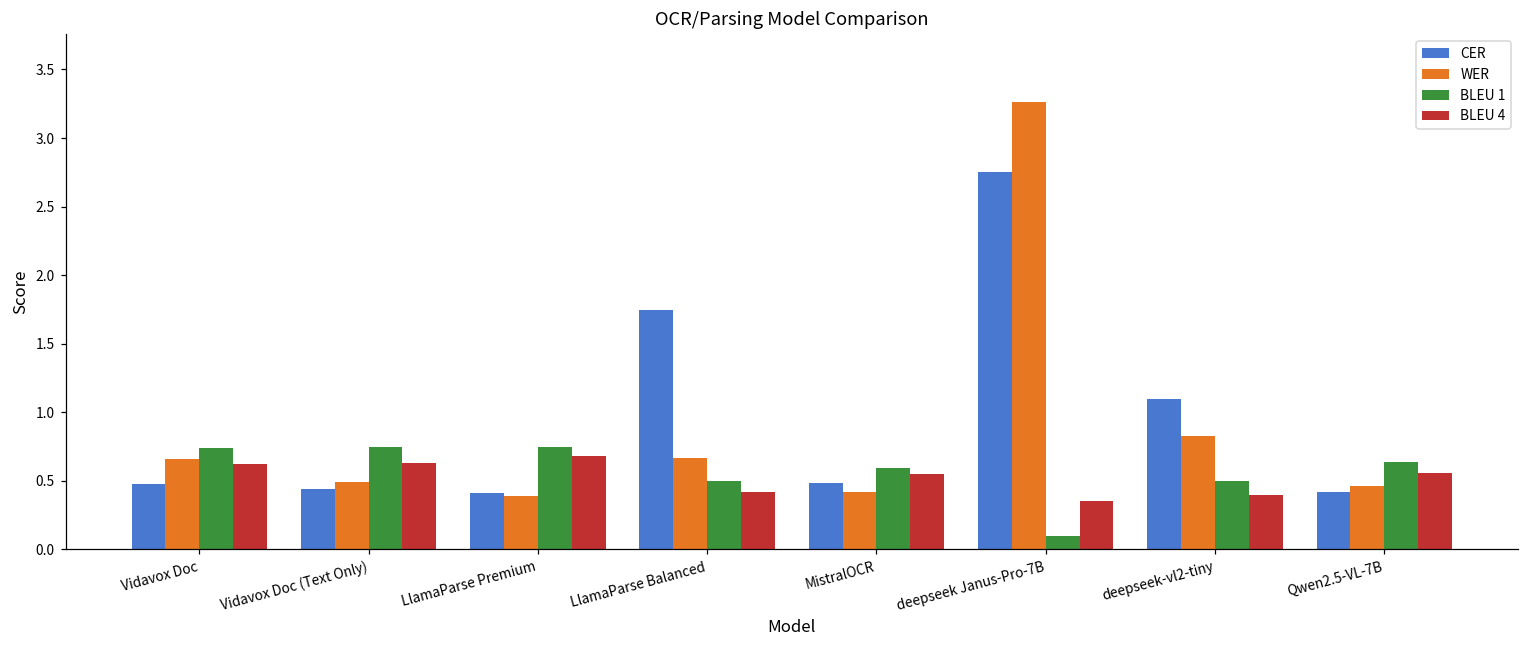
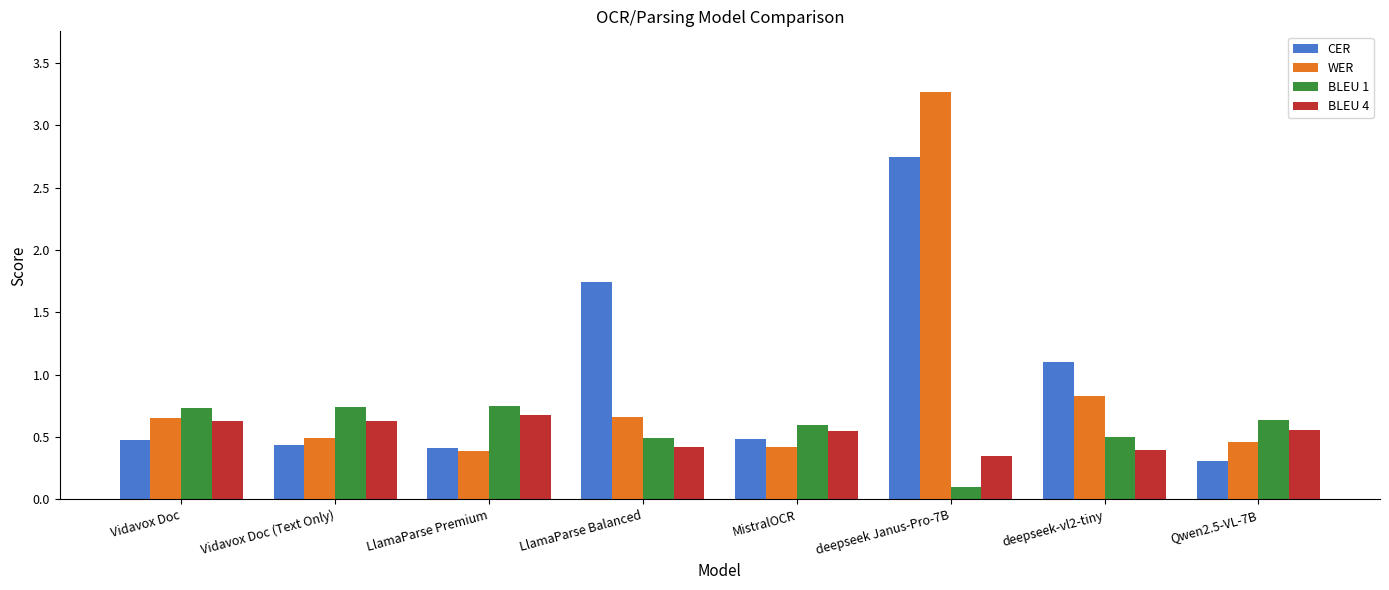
  {
    "CER": {
      "Vidavox Doc": 0.48,
      "Vidavox Doc (Text Only)": 0.44,
      "LlamaParse Premium": 0.41,
      "LlamaParse Balanced": 1.74,
      "MistralOCR": 0.49,
      "deepseek Janus-Pro-7B": 2.75,
      "deepseek-vl2-tiny": 1.10,
-     "Qwen2.5-VL-7B": 0.42
+     "Qwen2.5-VL-7B": 0.31
    },
    "WER": {
      "Vidavox Doc": 0.66,
      "Vidavox Doc (Text Only)": 0.49,
      "LlamaParse Premium": 0.39,
      "LlamaParse Balanced": 0.66,
      "MistralOCR": 0.42,
      "deepseek Janus-Pro-7B": 3.27,
      "deepseek-vl2-tiny": 0.83,
      "Qwen2.5-VL-7B": 0.46
    },
    "BLEU 1": {
      "Vidavox Doc": 0.74,
      "Vidavox Doc (Text Only)": 0.74,
      "LlamaParse Premium": 0.75,
      "LlamaParse Balanced": 0.50,
      "MistralOCR": 0.60,
      "deepseek Janus-Pro-7B": 0.10,
      "deepseek-vl2-tiny": 0.50,
      "Qwen2.5-VL-7B": 0.64
    },
    "BLEU 4": {
      "Vidavox Doc": 0.63,
      "Vidavox Doc (Text Only)": 0.63,
      "LlamaParse Premium": 0.68,
      "LlamaParse Balanced": 0.42,
      "MistralOCR": 0.55,
      "deepseek Janus-Pro-7B": 0.35,
      "deepseek-vl2-tiny": 0.40,
      "Qwen2.5-VL-7B": 0.56
    }
  }
